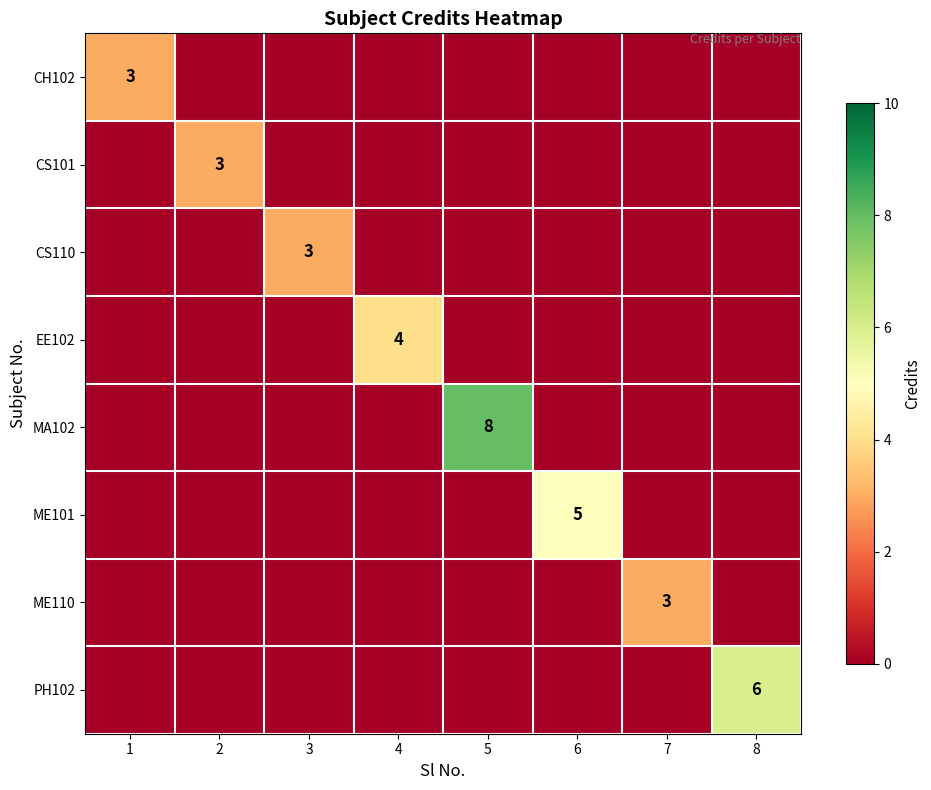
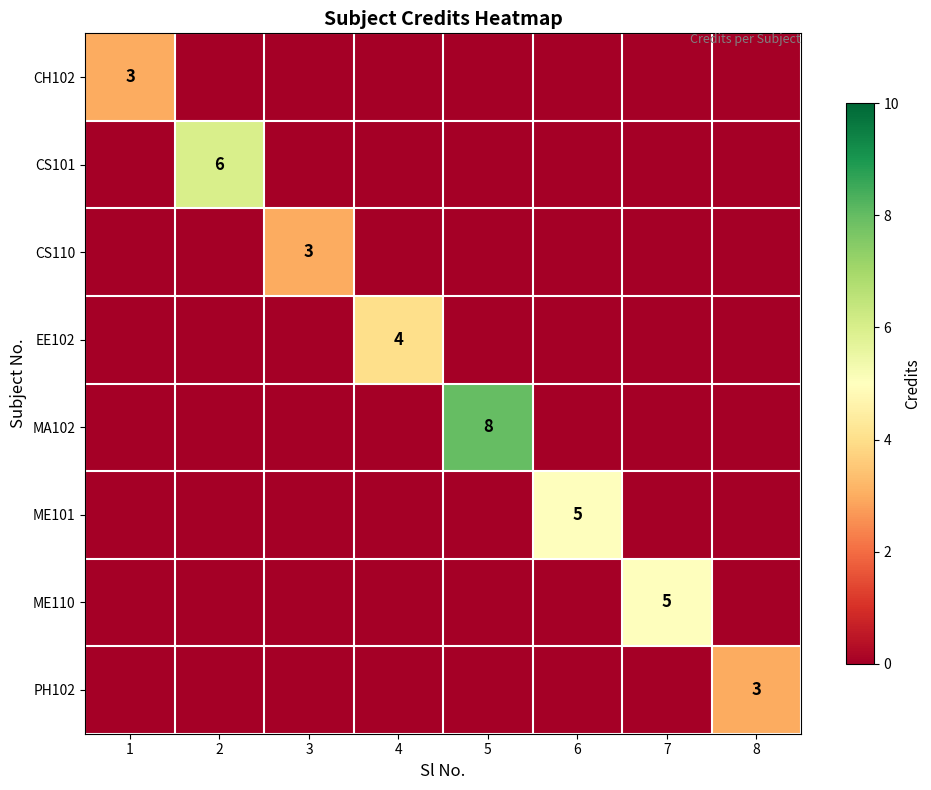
  {
    "CH102": {
      "1": 3
    },
    "CS101": {
-     "2": 3
+     "2": 6
    },
    "CS110": {
      "3": 3
    },
    "EE102": {
      "4": 4
    },
    "MA102": {
      "5": 8
    },
    "ME101": {
      "6": 5
    },
    "ME110": {
-     "7": 3
+     "7": 5
    },
    "PH102": {
-     "8": 6
+     "8": 3
    }
  }
